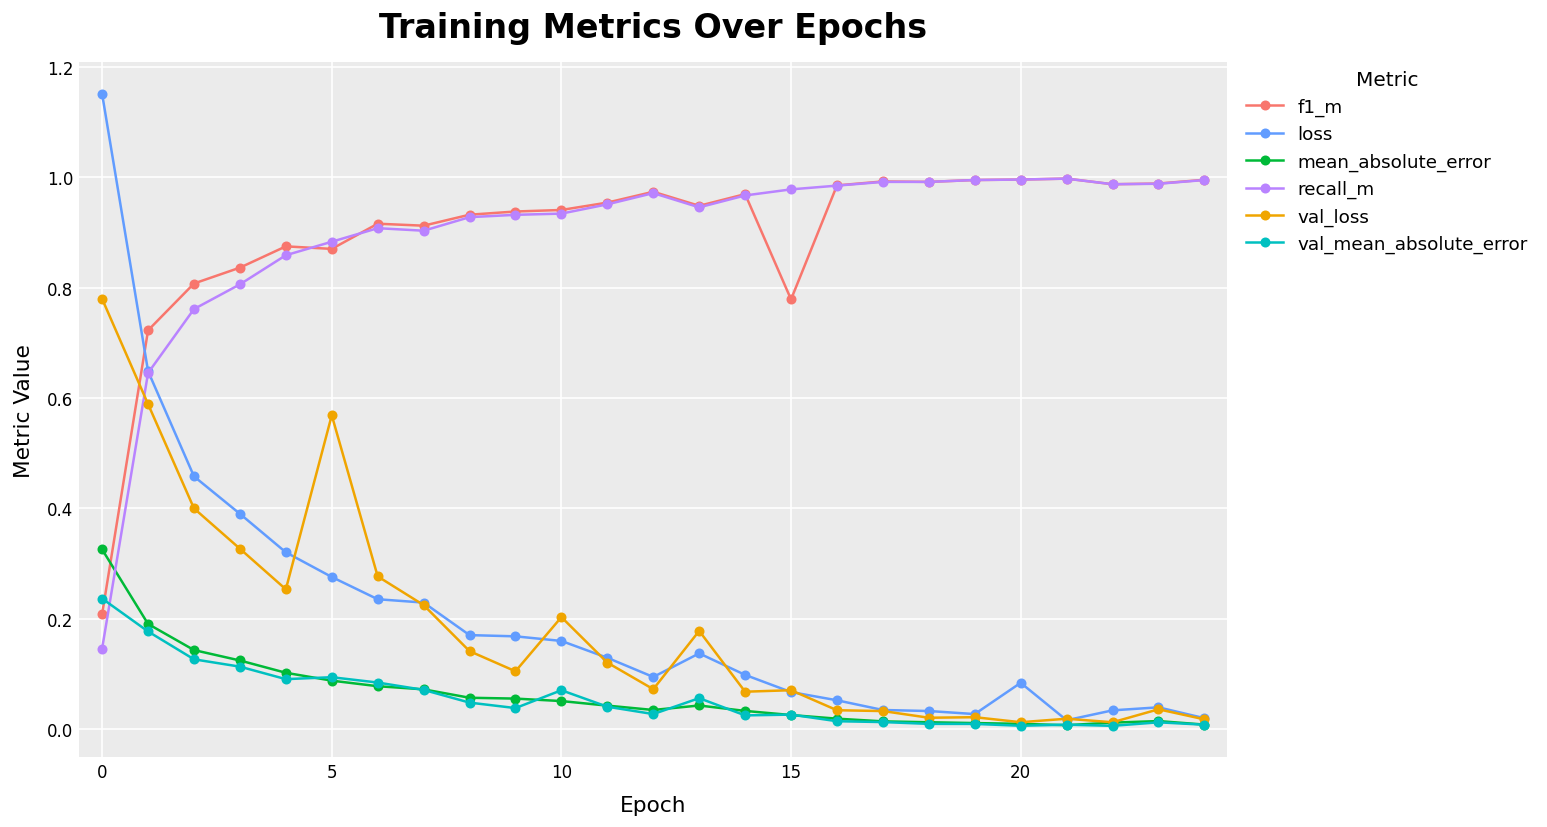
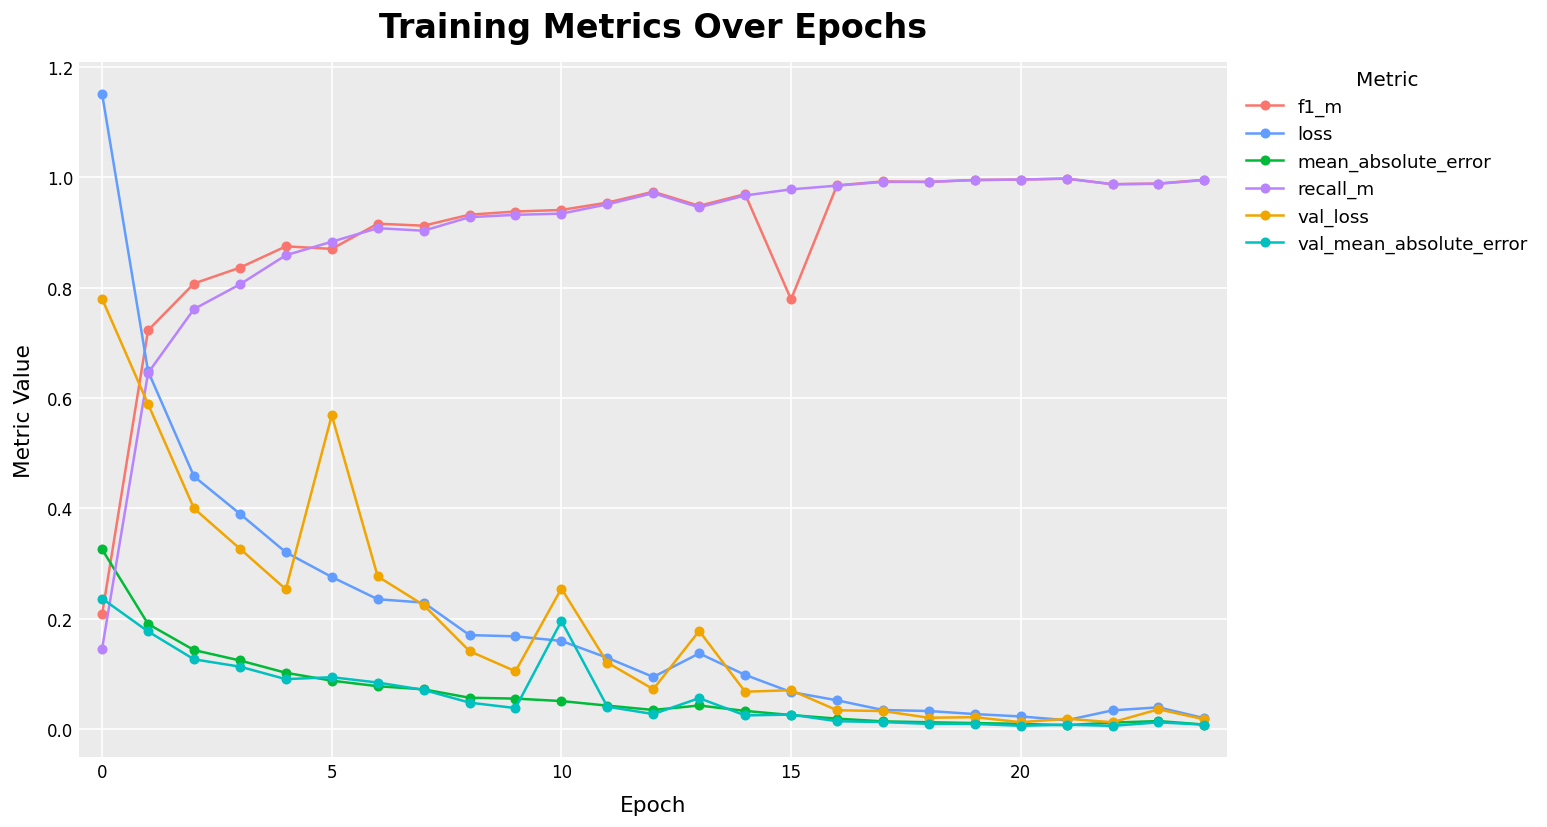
  {
    "f1_m": {
      "0": 0.21,
      "5": 0.87,
      "10": 0.94,
      "15": 0.78
    },
    "loss": {
      "0": 1.15,
      "5": 0.28,
      "10": 0.16,
-     "20": 0.08
+     "20": 0.02
    },
    "mean_absolute_error": {
      "0": 0.33,
      "5": 0.09,
      "10": 0.05
    },
    "recall_m": {
      "0": 0.15,
      "5": 0.88,
      "10": 0.93,
      "15": 0.98
    },
    "val_loss": {
      "0": 0.78,
      "5": 0.57,
-     "10": 0.20
+     "10": 0.25
    },
    "val_mean_absolute_error": {
      "0": 0.24,
      "5": 0.09,
-     "10": 0.07
+     "10": 0.20
    }
  }
